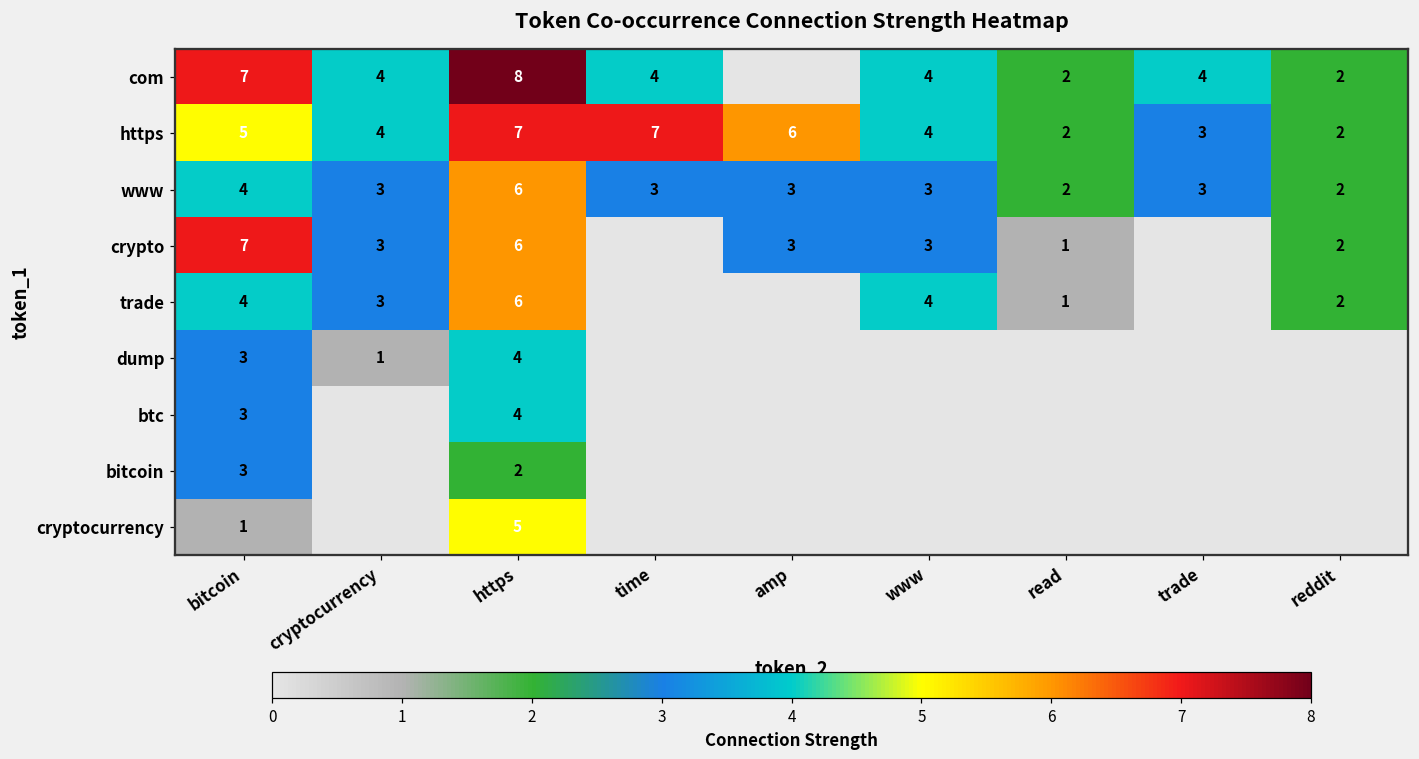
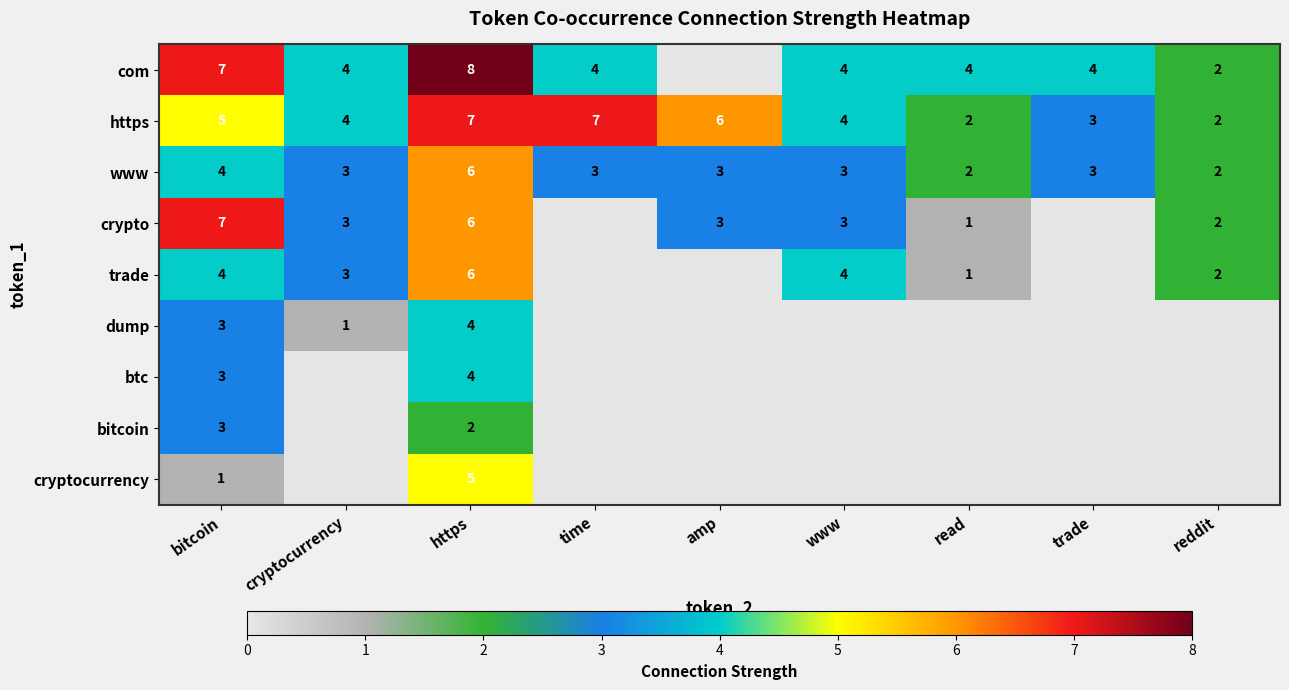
  {
    "com": {
      "bitcoin": 7,
      "cryptocurrency": 4,
      "https": 8,
      "time": 4,
      "www": 4,
-     "read": 2,
+     "read": 4,
      "trade": 4,
      "reddit": 2
    },
    "https": {
      "bitcoin": 5,
      "cryptocurrency": 4,
      "https": 7,
      "time": 7,
      "amp": 6,
      "www": 4,
      "read": 2,
      "trade": 3,
      "reddit": 2
    },
    "www": {
      "bitcoin": 4,
      "cryptocurrency": 3,
      "https": 6,
      "time": 3,
      "amp": 3,
      "www": 3,
      "read": 2,
      "trade": 3,
      "reddit": 2
    },
    "crypto": {
      "bitcoin": 7,
      "cryptocurrency": 3,
      "https": 6,
      "amp": 3,
      "www": 3,
      "read": 1,
      "reddit": 2
    },
    "trade": {
      "bitcoin": 4,
      "cryptocurrency": 3,
      "https": 6,
      "www": 4,
      "read": 1,
      "reddit": 2
    },
    "dump": {
      "bitcoin": 3,
      "cryptocurrency": 1,
      "https": 4
    },
    "btc": {
      "bitcoin": 3,
      "https": 4
    },
    "bitcoin": {
      "bitcoin": 3,
      "https": 2
    },
    "cryptocurrency": {
      "bitcoin": 1,
      "https": 5
    }
  }
